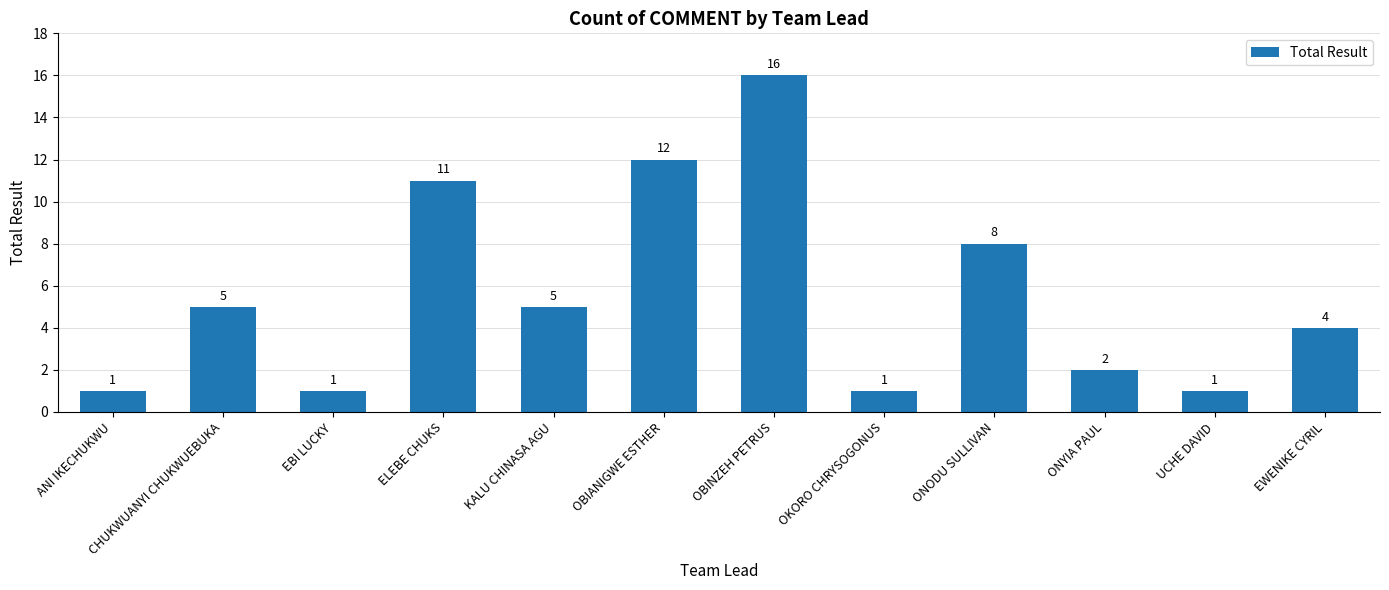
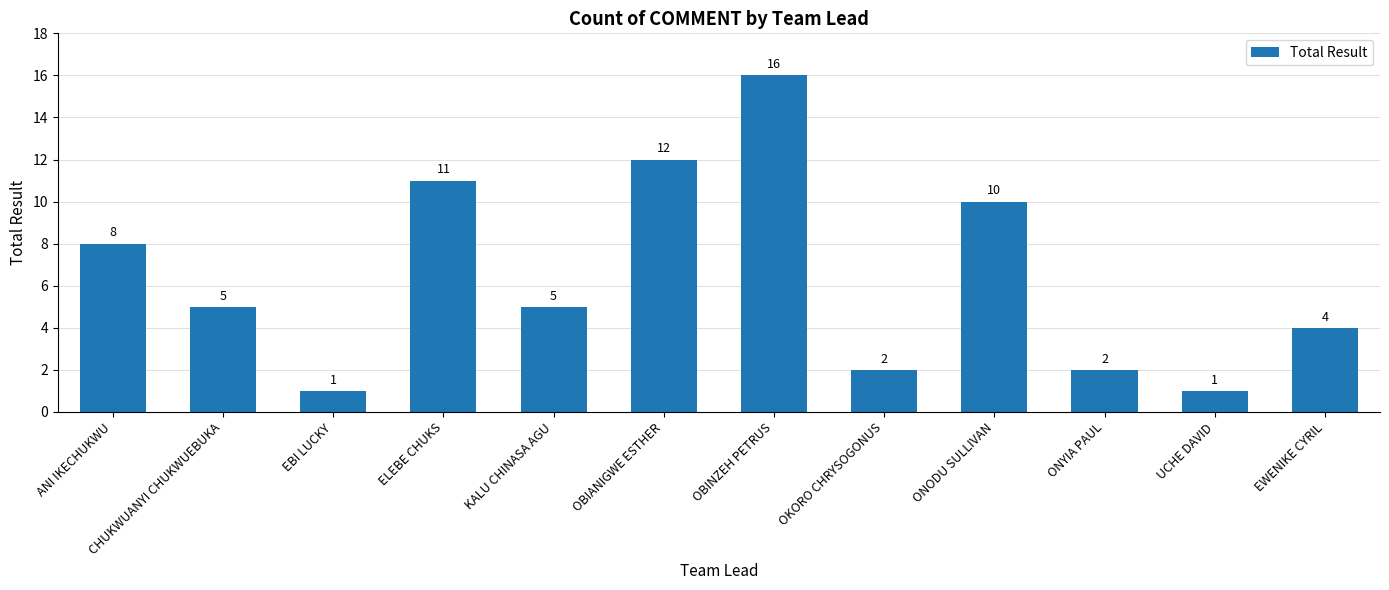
  {
-   "ANI IKECHUKWU": 1,
+   "ANI IKECHUKWU": 8,
    "CHUKWUANYI CHUKWUEBUKA": 5,
    "EBI LUCKY": 1,
    "ELEBE CHUKS": 11,
    "KALU CHINASA AGU": 5,
    "OBIANIGWE ESTHER": 12,
    "OBINZEH PETRUS": 16,
-   "OKORO CHRYSOGONUS": 1,
-   "ONODU SULLIVAN": 8,
+   "OKORO CHRYSOGONUS": 2,
+   "ONODU SULLIVAN": 10,
    "ONYIA PAUL": 2,
    "UCHE DAVID": 1,
    "EWENIKE CYRIL": 4
  }
